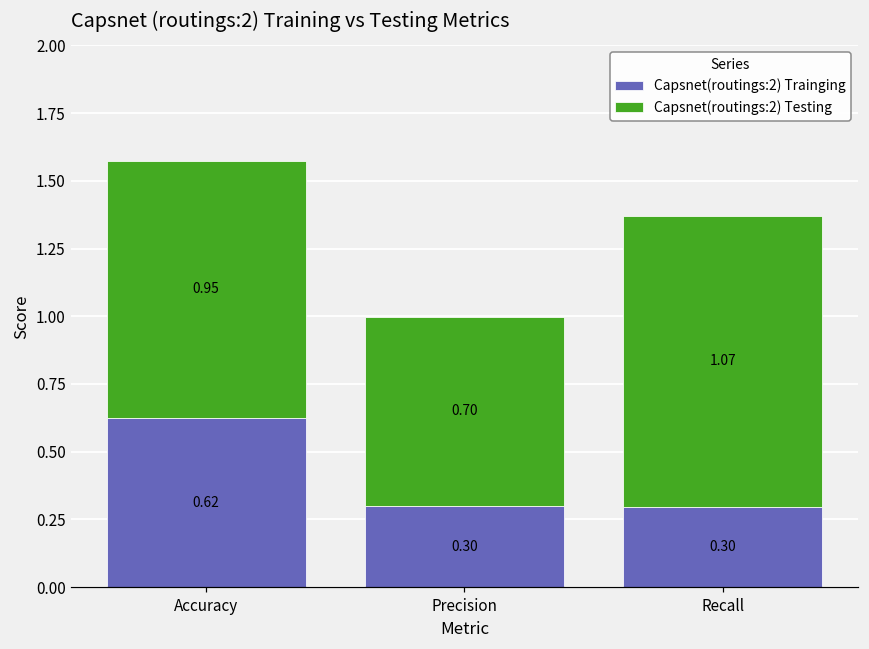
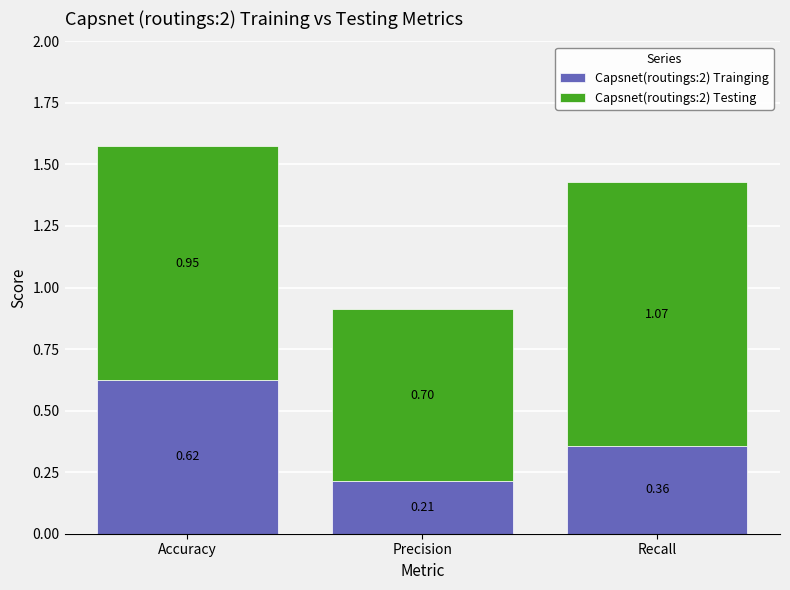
  {
    "Capsnet(routings:2) Trainging": {
      "Accuracy": 0.62,
-     "Precision": 0.30,
-     "Recall": 0.30
+     "Precision": 0.21,
+     "Recall": 0.36
    },
    "Capsnet(routings:2) Testing": {
      "Accuracy": 0.95,
      "Precision": 0.70,
      "Recall": 1.07
    }
  }
